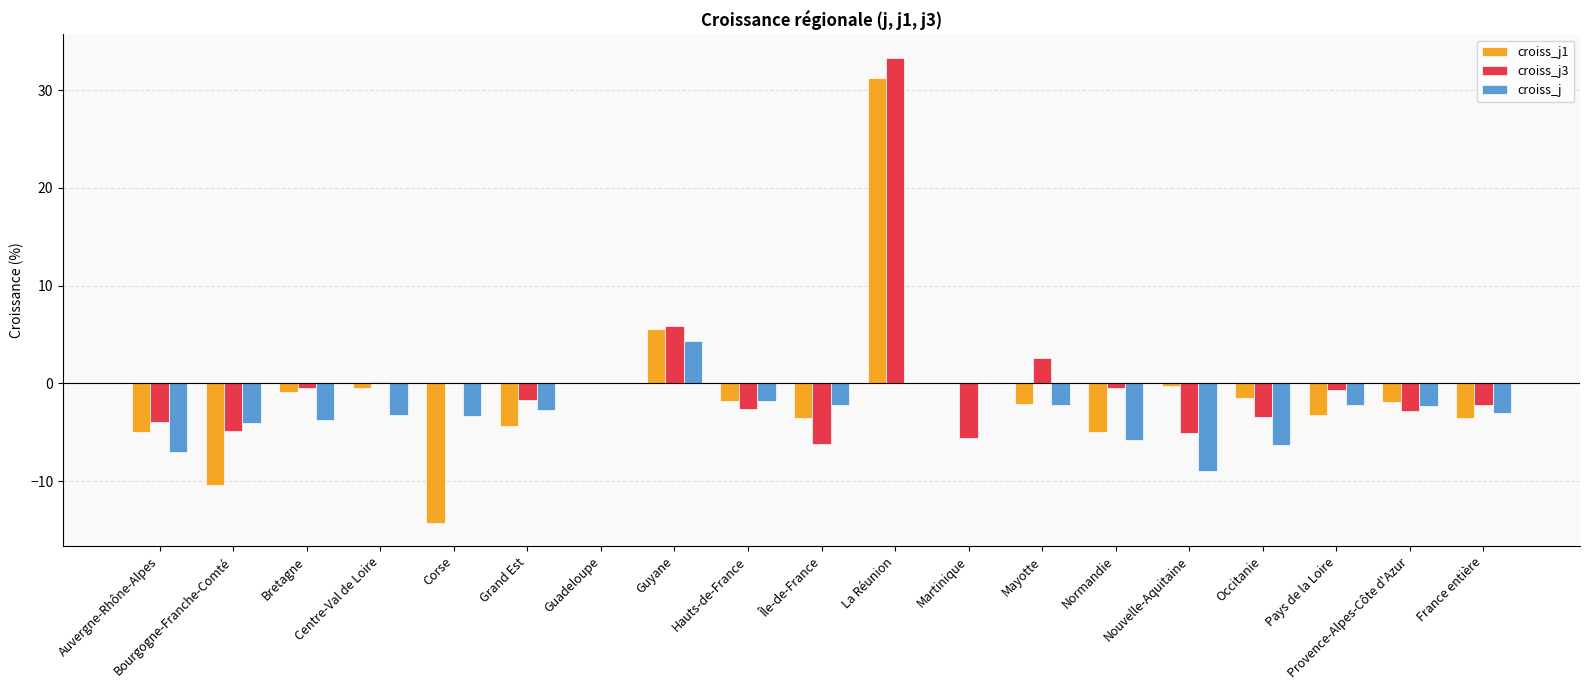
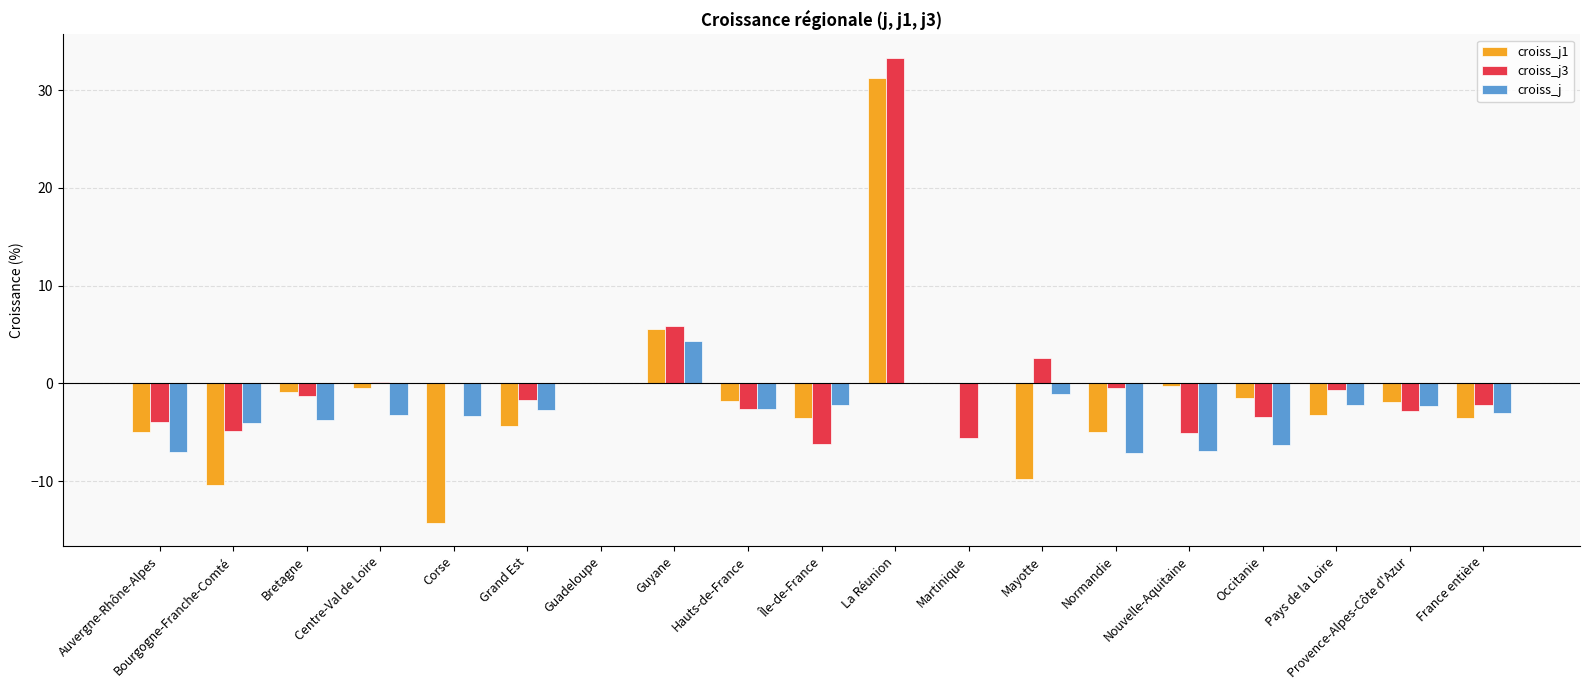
  {
    "croiss_j1": {
      "Auvergne-Rhône-Alpes": -5,
      "Bourgogne-Franche-Comté": -10,
      "Bretagne": -1,
      "Centre-Val de Loire": 0,
      "Corse": -14,
      "Grand Est": -4,
      "Guadeloupe": 0,
      "Guyane": 6,
      "Hauts-de-France": -2,
      "Île-de-France": -4,
      "La Réunion": 31,
      "Martinique": 0,
-     "Mayotte": -2,
+     "Mayotte": -10,
      "Normandie": -5,
      "Nouvelle-Aquitaine": 0,
      "Occitanie": -1,
      "Pays de la Loire": -3,
      "Provence-Alpes-Côte d'Azur": -2,
      "France entière": -4
    },
    "croiss_j3": {
      "Auvergne-Rhône-Alpes": -4,
      "Bourgogne-Franche-Comté": -5,
-     "Bretagne": 0,
+     "Bretagne": -1,
      "Corse": 0,
      "Grand Est": -2,
      "Guadeloupe": 0,
      "Guyane": 6,
      "Hauts-de-France": -3,
      "Île-de-France": -6,
      "La Réunion": 33,
      "Martinique": -6,
      "Mayotte": 3,
      "Normandie": 0,
      "Nouvelle-Aquitaine": -5,
      "Occitanie": -3,
      "Pays de la Loire": -1,
      "Provence-Alpes-Côte d'Azur": -3,
      "France entière": -2
    },
    "croiss_j": {
      "Auvergne-Rhône-Alpes": -7,
      "Bourgogne-Franche-Comté": -4,
      "Bretagne": -4,
      "Centre-Val de Loire": -3,
      "Corse": -3,
      "Grand Est": -3,
      "Guadeloupe": 0,
      "Guyane": 4,
-     "Hauts-de-France": -2,
+     "Hauts-de-France": -3,
      "Île-de-France": -2,
      "La Réunion": 0,
      "Martinique": 0,
-     "Mayotte": -2,
-     "Normandie": -6,
-     "Nouvelle-Aquitaine": -9,
+     "Mayotte": -1,
+     "Normandie": -7,
+     "Nouvelle-Aquitaine": -7,
      "Occitanie": -6,
      "Pays de la Loire": -2,
      "Provence-Alpes-Côte d'Azur": -2,
      "France entière": -3
    }
  }
